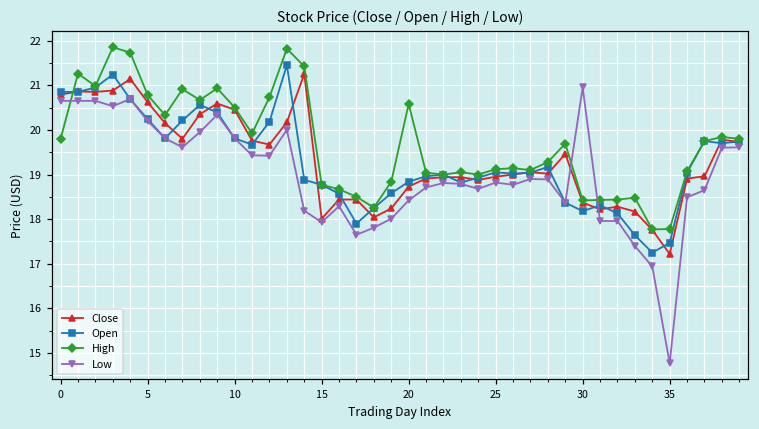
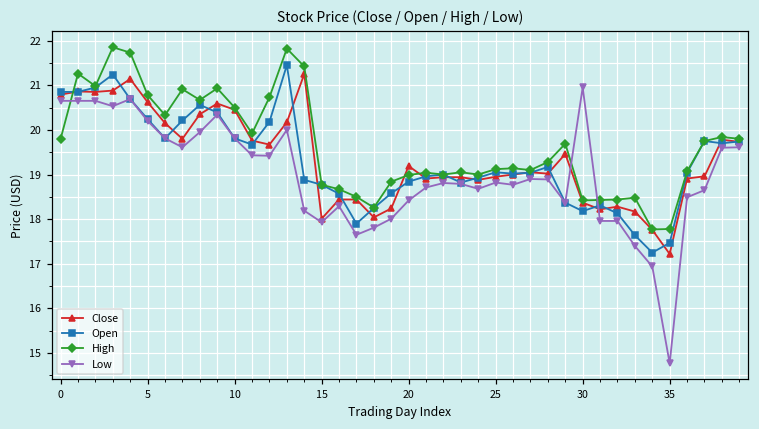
  {
    "Close": {
      "5": 20.6,
      "15": 18.0,
-     "20": 18.7,
+     "20": 19.2,
      "25": 19.0,
      "35": 17.2
    },
    "Open": {
      "20": 18.8,
      "25": 19.1,
      "30": 18.2,
      "35": 17.5
    },
    "High": {
      "0": 19.8,
      "5": 20.8,
-     "20": 20.6,
+     "20": 19.0,
      "25": 19.1,
      "35": 17.8
    },
    "Low": {
      "0": 20.7,
      "15": 17.9,
      "20": 18.4,
      "25": 18.8,
      "30": 21.0,
      "35": 14.8
    }
  }
